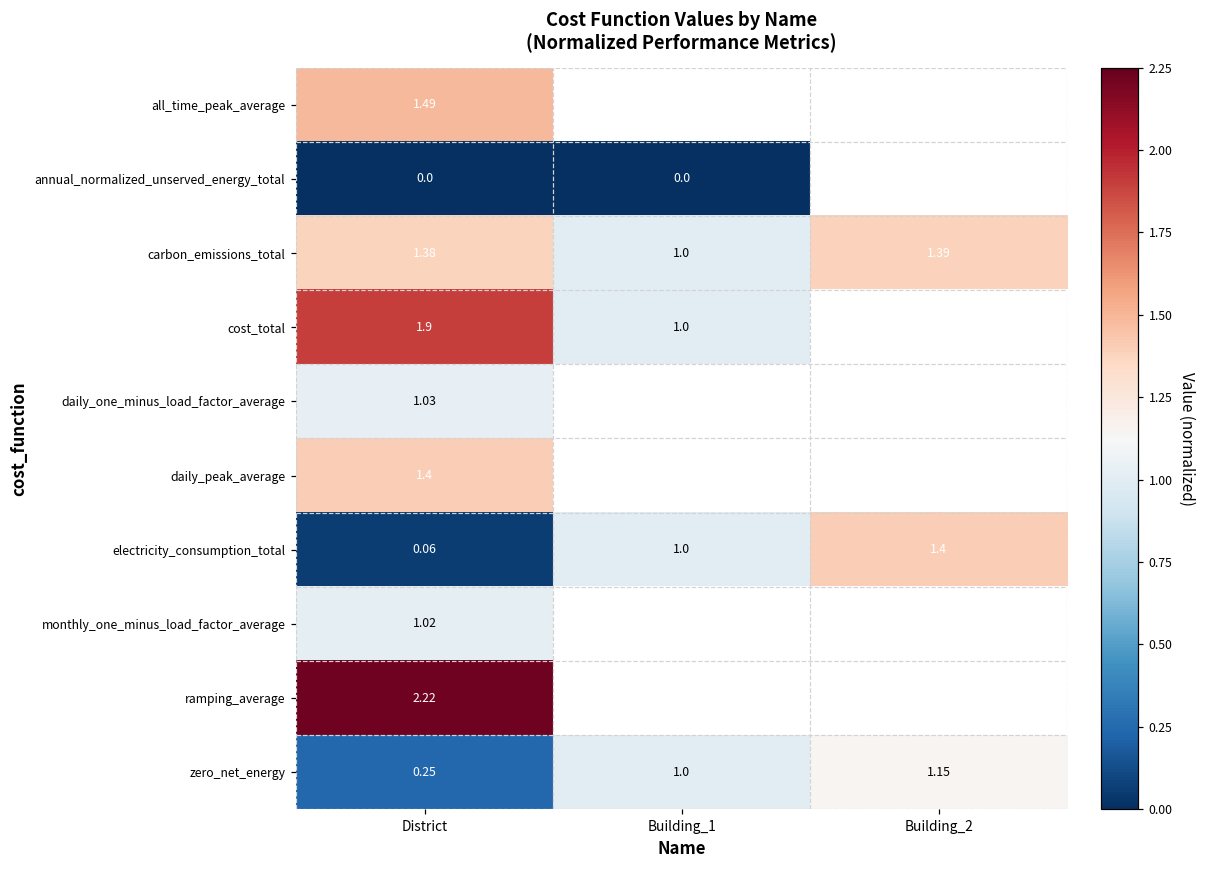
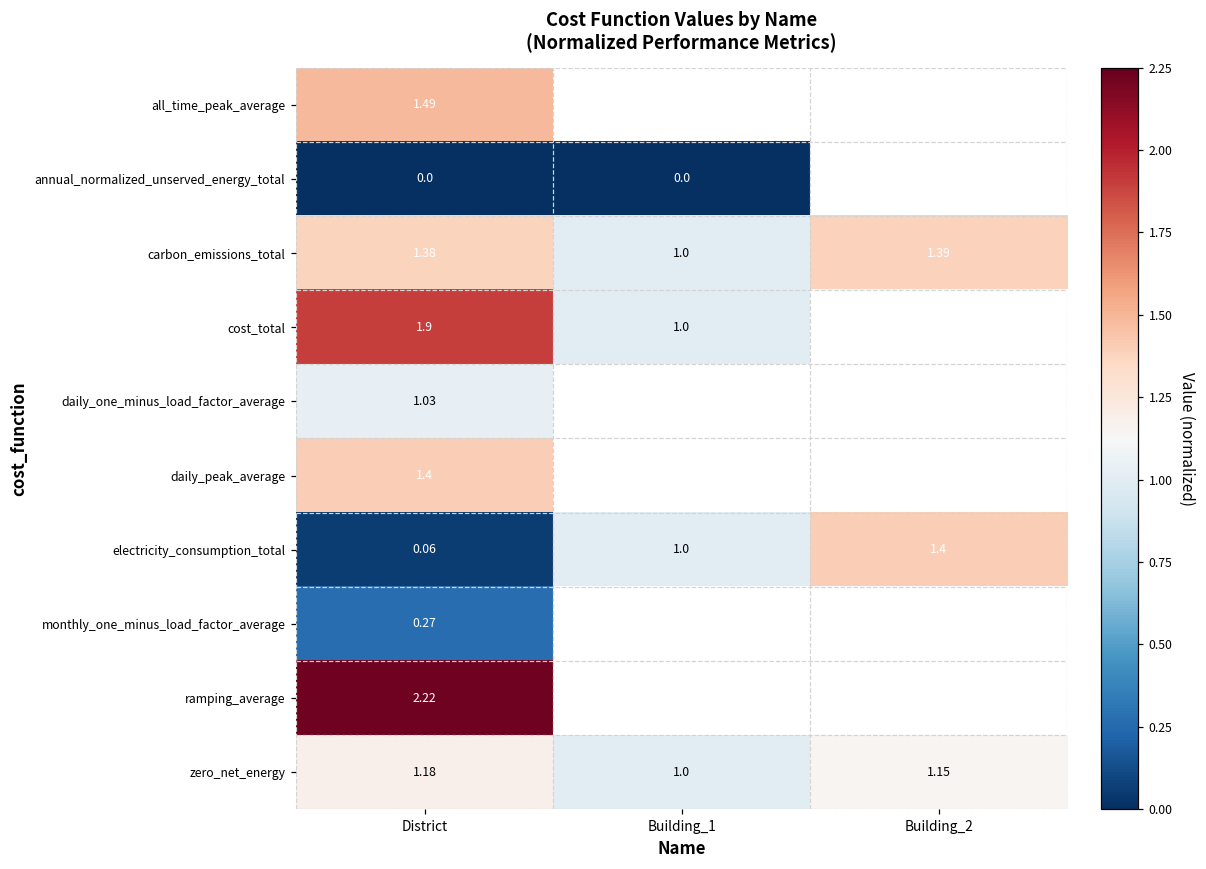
  {
    "all_time_peak_average": {
      "District": 1.49
    },
    "annual_normalized_unserved_energy_total": {
      "District": 0.0,
      "Building_1": 0.0
    },
    "carbon_emissions_total": {
      "District": 1.38,
      "Building_1": 1.0,
      "Building_2": 1.39
    },
    "cost_total": {
      "District": 1.9,
      "Building_1": 1.0
    },
    "daily_one_minus_load_factor_average": {
      "District": 1.03
    },
    "daily_peak_average": {
      "District": 1.4
    },
    "electricity_consumption_total": {
      "District": 0.06,
      "Building_1": 1.0,
      "Building_2": 1.4
    },
    "monthly_one_minus_load_factor_average": {
-     "District": 1.02
+     "District": 0.27
    },
    "ramping_average": {
      "District": 2.22
    },
    "zero_net_energy": {
-     "District": 0.25,
+     "District": 1.18,
      "Building_1": 1.0,
      "Building_2": 1.15
    }
  }
